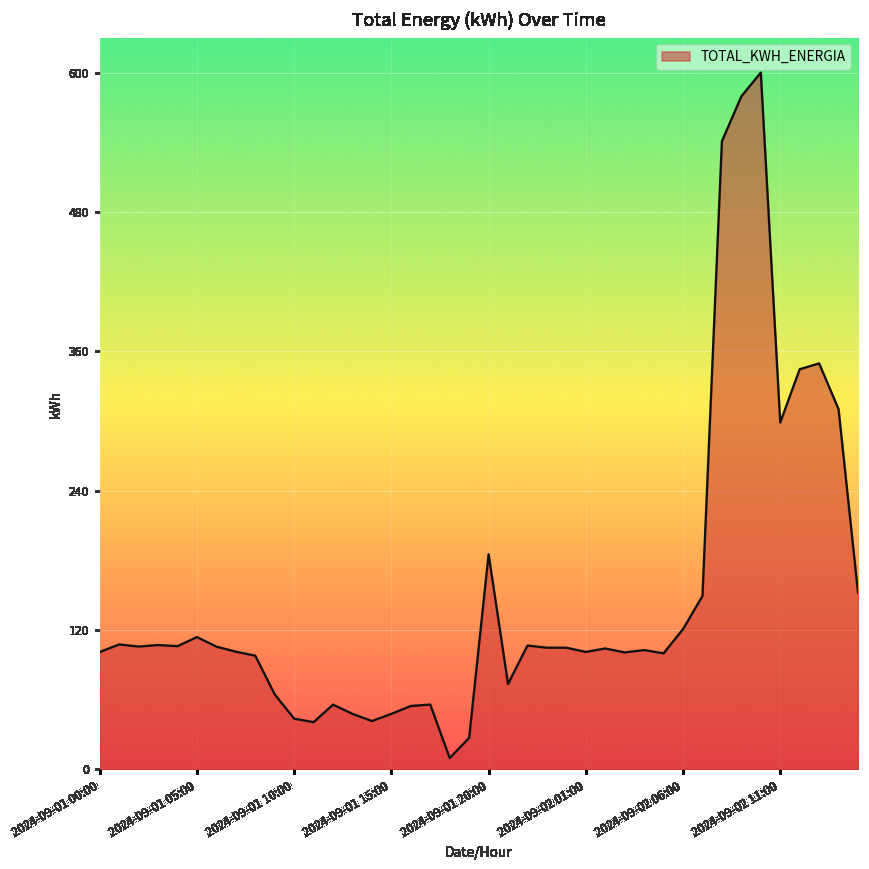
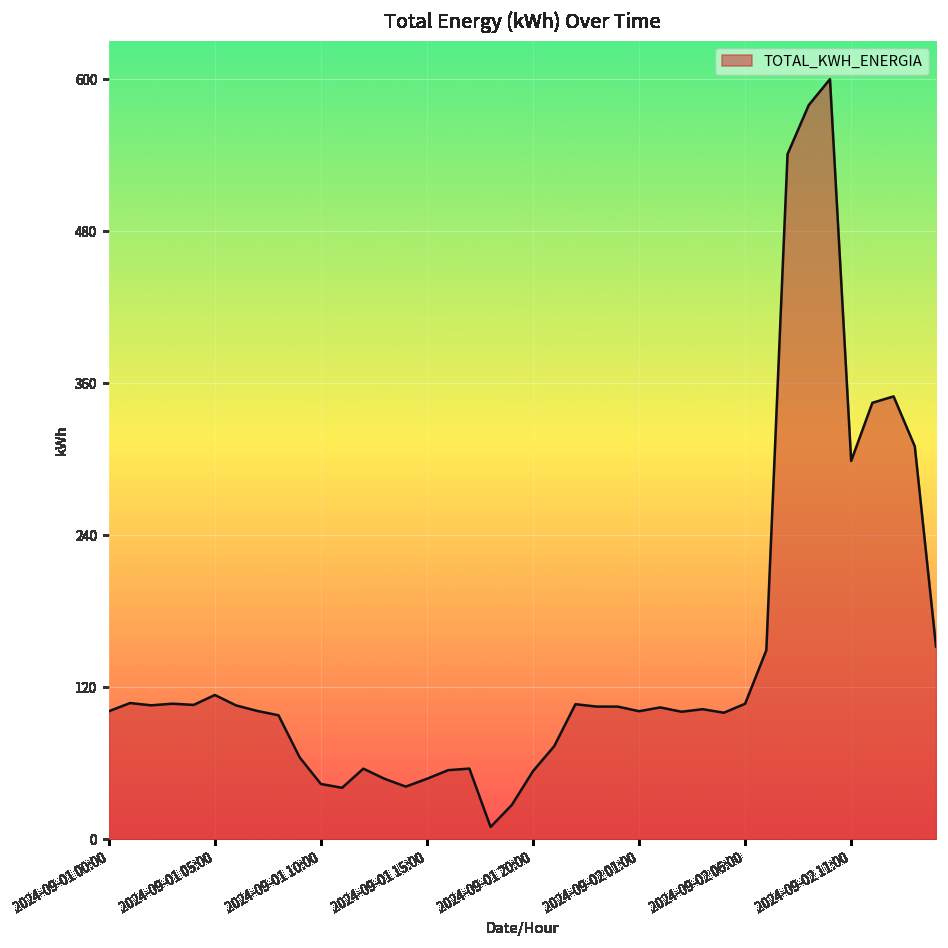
  {
    "2024-09-01 00:00": 101,
    "2024-09-01 05:00": 114,
    "2024-09-01 10:00": 43,
    "2024-09-01 15:00": 48,
-   "2024-09-01 20:00": 185,
+   "2024-09-01 20:00": 54,
    "2024-09-02 01:00": 101,
-   "2024-09-02 06:00": 121,
+   "2024-09-02 06:00": 107,
    "2024-09-02 11:00": 298
  }
